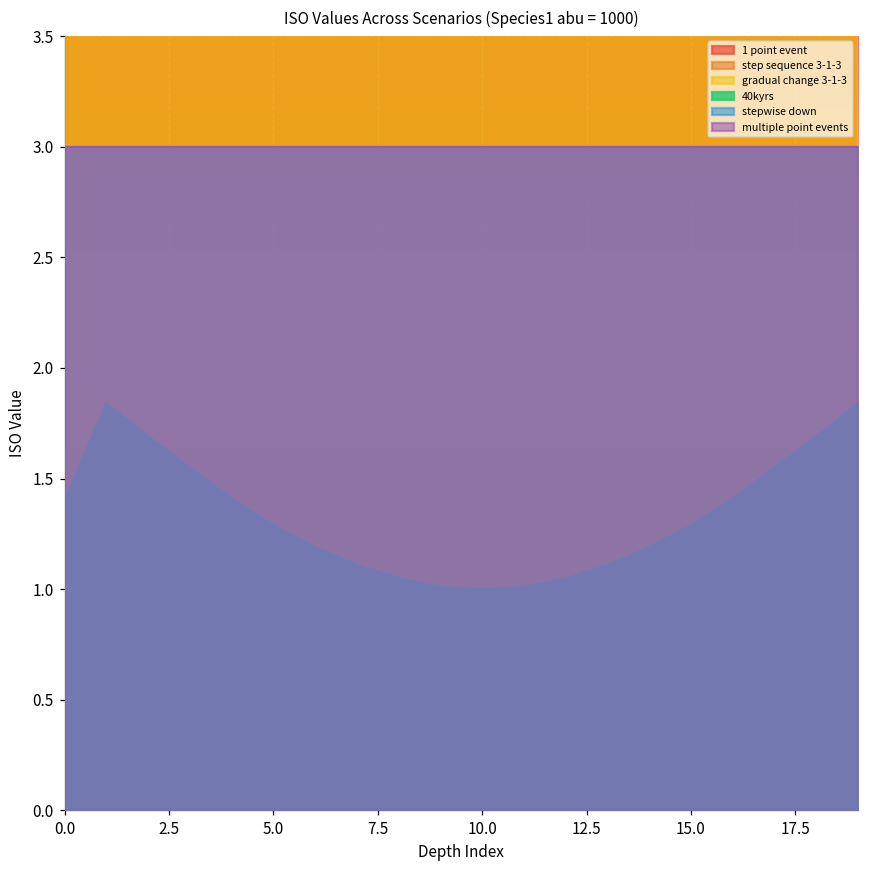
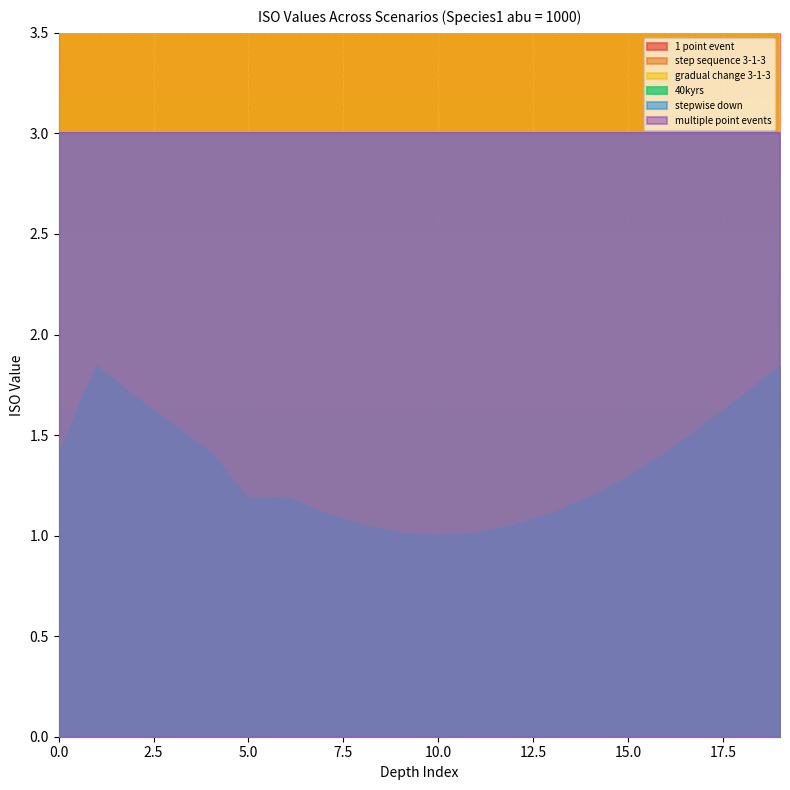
  {
    "40kyrs": {
      "0.0": 1.40,
-     "5.0": 1.29,
+     "5.0": 1.18,
      "10.0": 1.00,
      "15.0": 1.29
    },
    "multiple point events": {
      "0.0": 3.00,
      "5.0": 3.00,
      "10.0": 3.00,
      "15.0": 3.00
    }
  }
